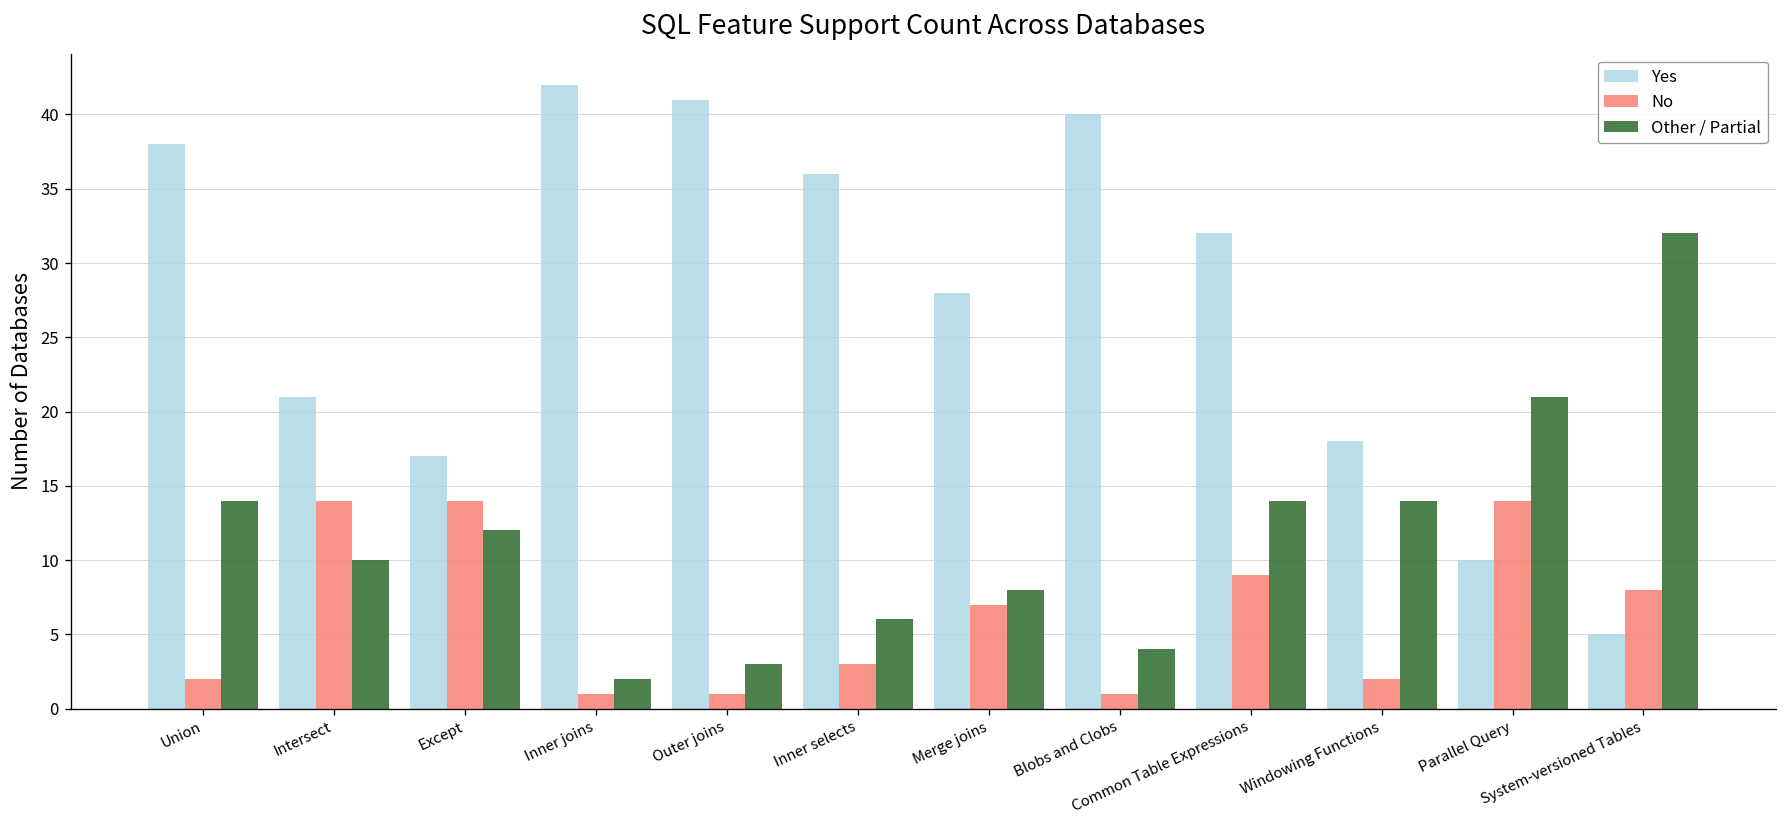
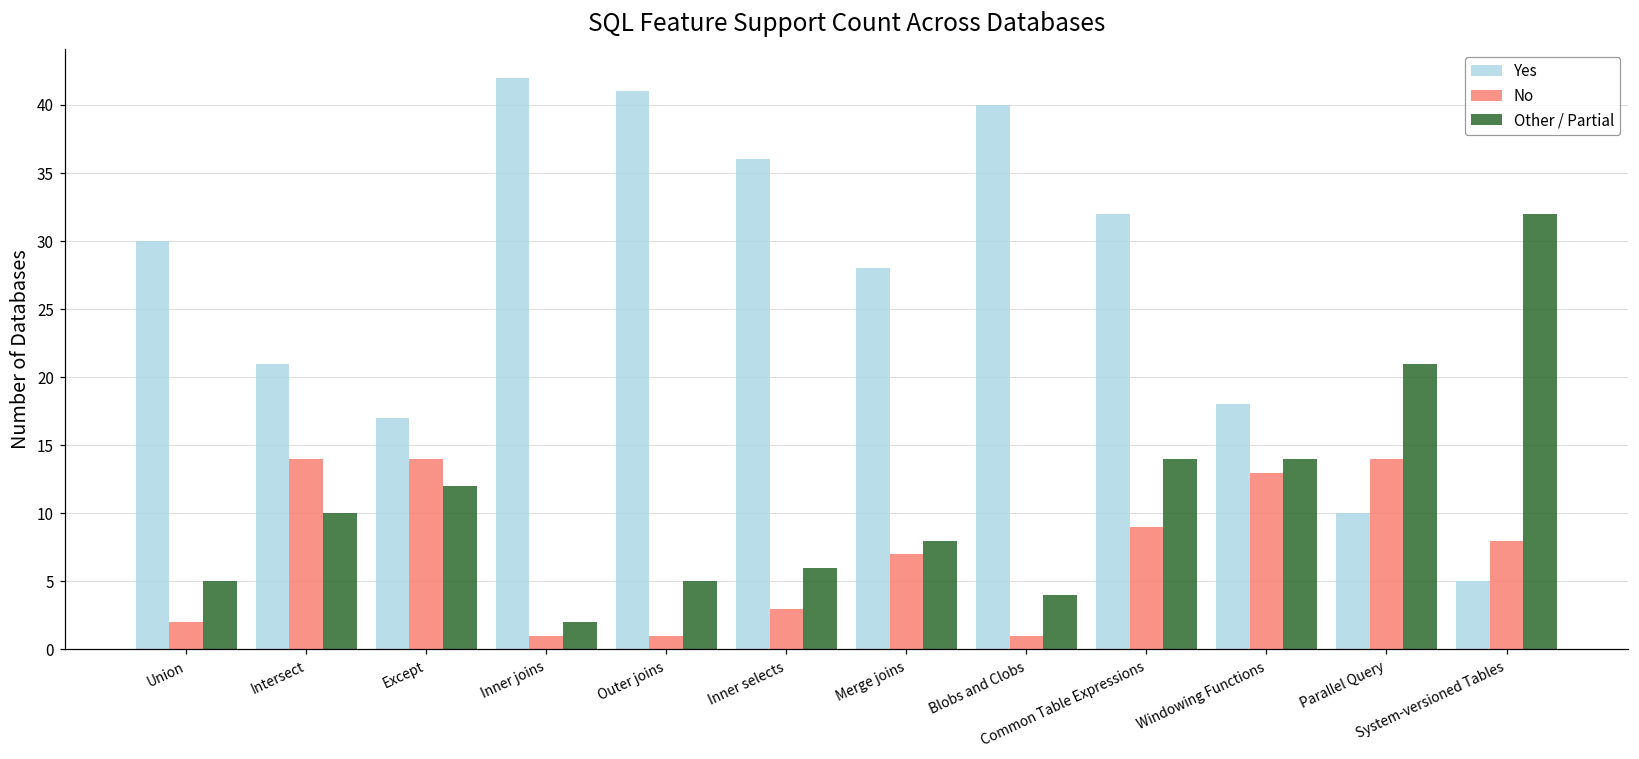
  {
    "Yes": {
-     "Union": 38,
+     "Union": 30,
      "Intersect": 21,
      "Except": 17,
      "Inner joins": 42,
      "Outer joins": 41,
      "Inner selects": 36,
      "Merge joins": 28,
      "Blobs and Clobs": 40,
      "Common Table Expressions": 32,
      "Windowing Functions": 18,
      "Parallel Query": 10,
      "System-versioned Tables": 5
    },
    "No": {
      "Union": 2,
      "Intersect": 14,
      "Except": 14,
      "Inner joins": 1,
      "Outer joins": 1,
      "Inner selects": 3,
      "Merge joins": 7,
      "Blobs and Clobs": 1,
      "Common Table Expressions": 9,
-     "Windowing Functions": 2,
+     "Windowing Functions": 13,
      "Parallel Query": 14,
      "System-versioned Tables": 8
    },
    "Other / Partial": {
-     "Union": 14,
+     "Union": 5,
      "Intersect": 10,
      "Except": 12,
      "Inner joins": 2,
-     "Outer joins": 3,
+     "Outer joins": 5,
      "Inner selects": 6,
      "Merge joins": 8,
      "Blobs and Clobs": 4,
      "Common Table Expressions": 14,
      "Windowing Functions": 14,
      "Parallel Query": 21,
      "System-versioned Tables": 32
    }
  }
